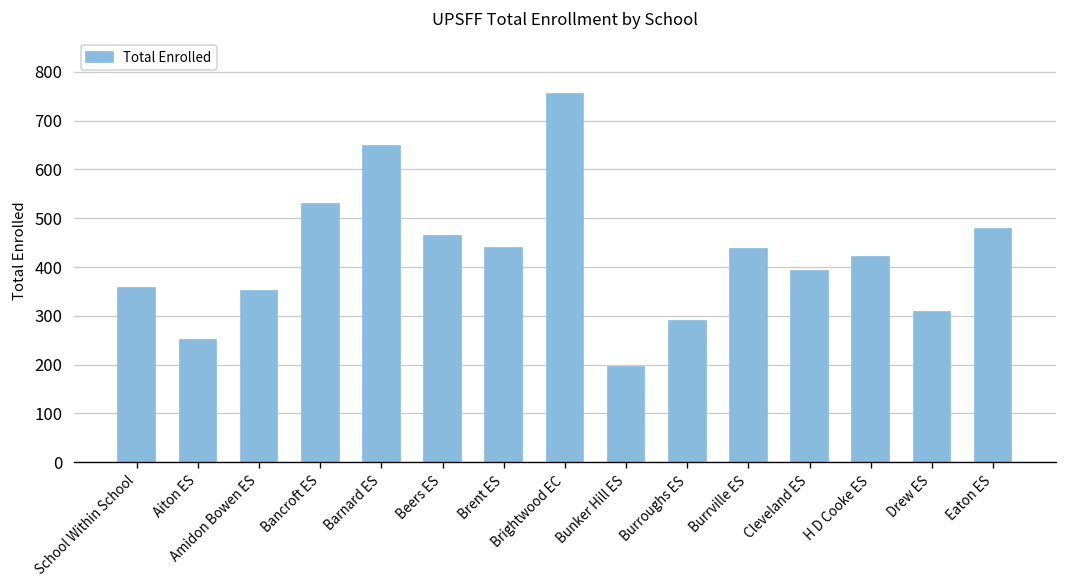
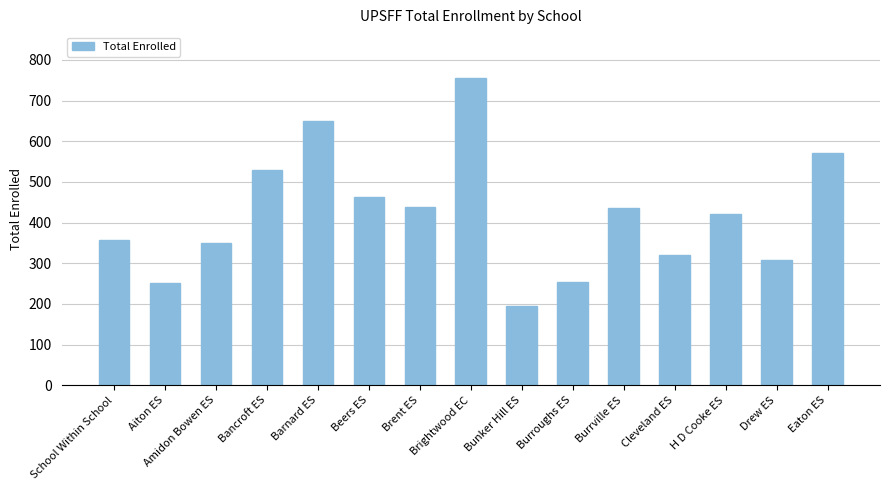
  {
    "School Within School": 360,
    "Aiton ES": 250,
    "Amidon Bowen ES": 350,
    "Bancroft ES": 530,
    "Barnard ES": 650,
    "Beers ES": 460,
    "Brent ES": 440,
    "Brightwood EC": 760,
    "Bunker Hill ES": 200,
-   "Burroughs ES": 290,
+   "Burroughs ES": 250,
    "Burrville ES": 440,
-   "Cleveland ES": 390,
+   "Cleveland ES": 320,
    "H D Cooke ES": 420,
    "Drew ES": 310,
-   "Eaton ES": 480
+   "Eaton ES": 570
  }
